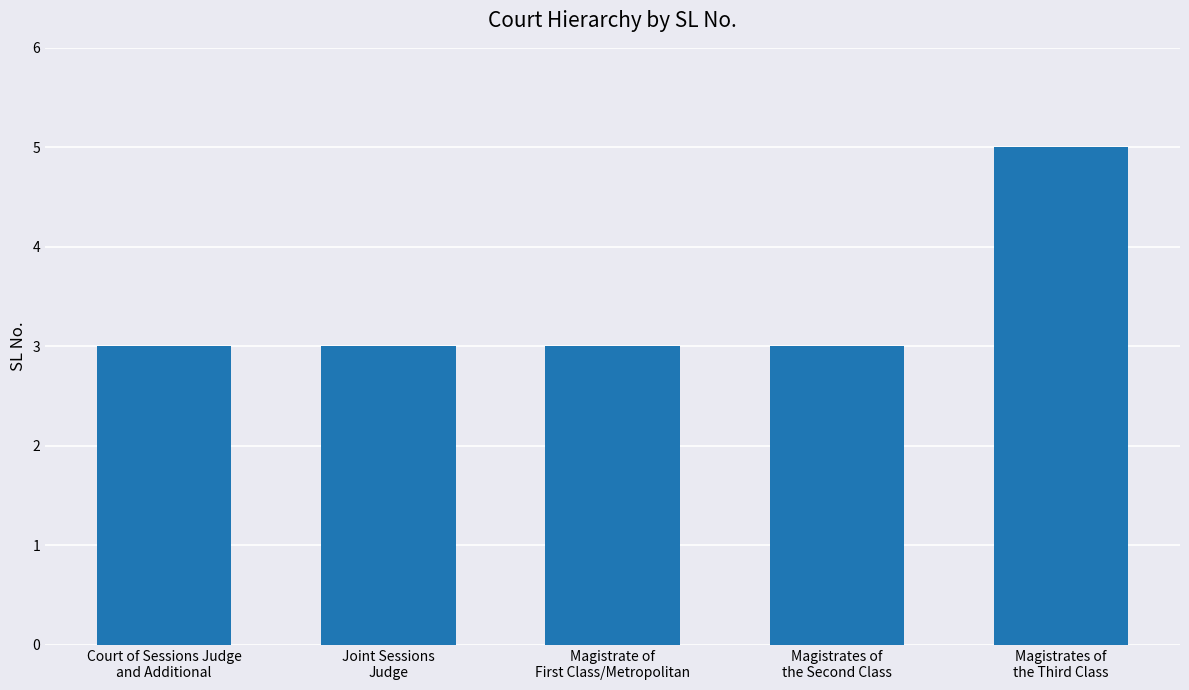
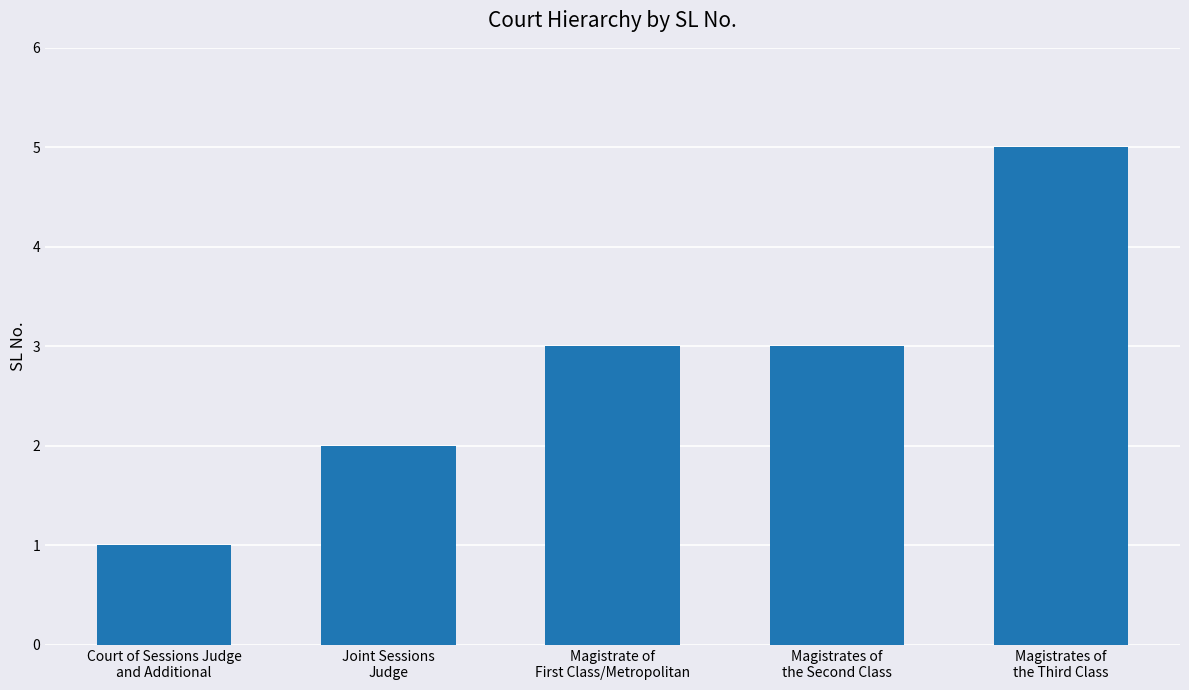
  {
-   "Court of Sessions Judge and Additional": 3,
-   "Joint Sessions Judge": 3,
+   "Court of Sessions Judge and Additional": 1,
+   "Joint Sessions Judge": 2,
    "Magistrate of First Class/Metropolitan": 3,
    "Magistrates of the Second Class": 3,
    "Magistrates of the Third Class": 5
  }
